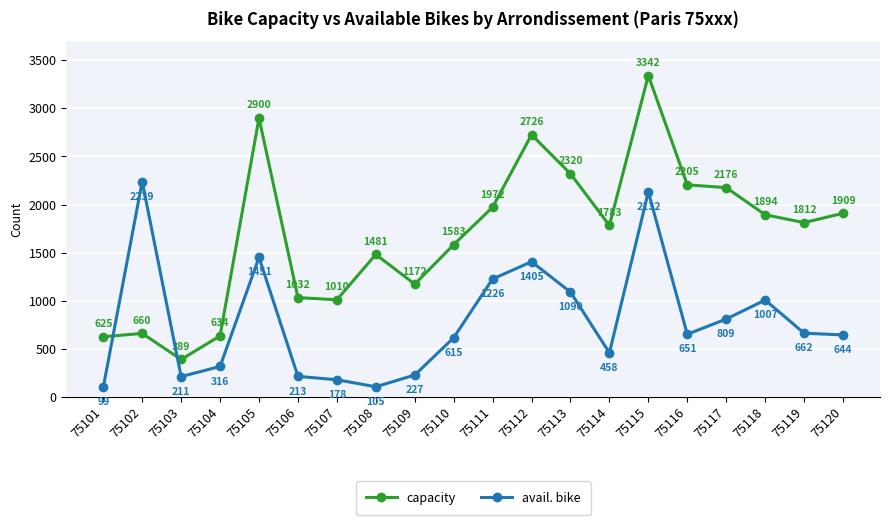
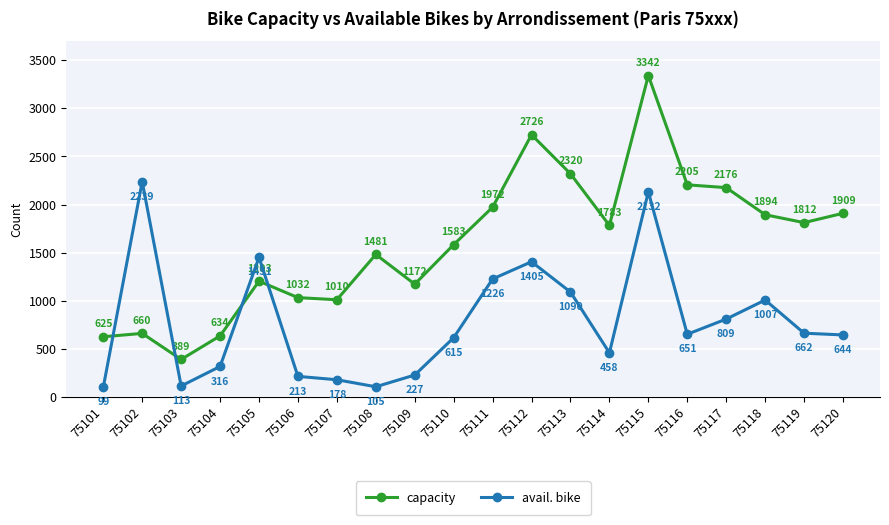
  {
    "capacity": {
      "75101": 625,
      "75102": 660,
      "75103": 389,
      "75104": 634,
-     "75105": 2900,
+     "75105": 1203,
      "75106": 1032,
      "75107": 1010,
      "75108": 1481,
      "75109": 1172,
      "75110": 1583,
      "75111": 1972,
      "75112": 2726,
      "75113": 2320,
      "75114": 1783,
      "75115": 3342,
      "75116": 2205,
      "75117": 2176,
      "75118": 1894,
      "75119": 1812,
      "75120": 1909
    },
    "avail. bike": {
      "75101": 99,
      "75102": 2239,
-     "75103": 211,
+     "75103": 113,
      "75104": 316,
      "75105": 1451,
      "75106": 213,
      "75107": 178,
      "75108": 105,
      "75109": 227,
      "75110": 615,
      "75111": 1226,
      "75112": 1405,
      "75113": 1090,
      "75114": 458,
      "75115": 2132,
      "75116": 651,
      "75117": 809,
      "75118": 1007,
      "75119": 662,
      "75120": 644
    }
  }
